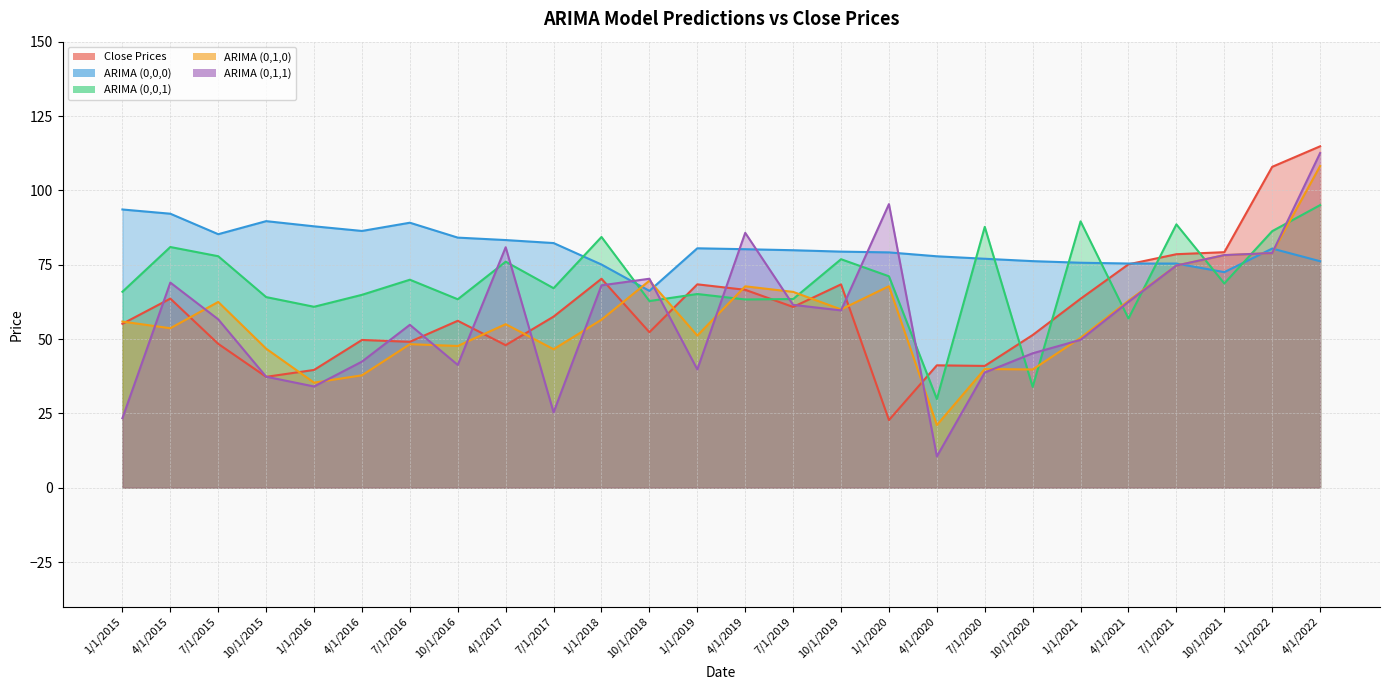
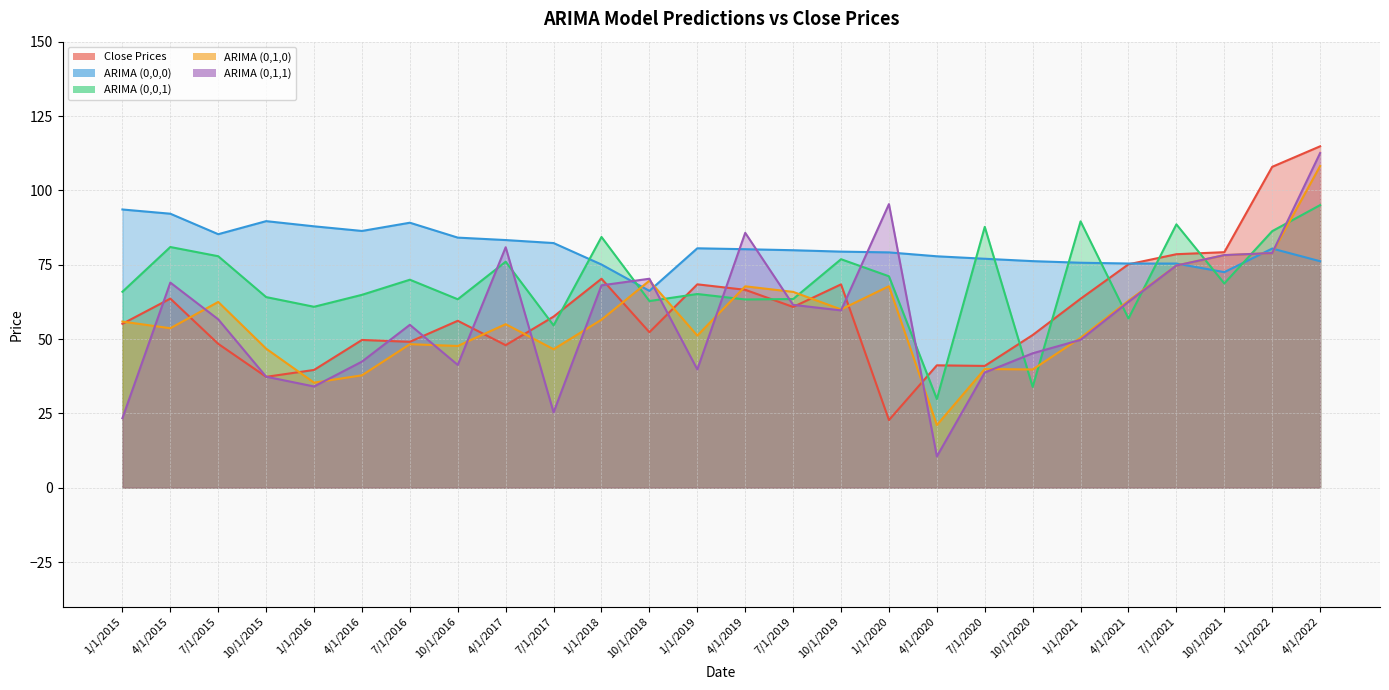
  {
    "ARIMA (0,0,0)": {
      "1/1/2015": 94,
      "4/1/2015": 92,
      "7/1/2015": 85,
      "10/1/2015": 90,
      "1/1/2016": 88,
      "4/1/2016": 86,
      "7/1/2016": 89,
      "10/1/2016": 84,
      "4/1/2017": 83,
      "7/1/2017": 82,
      "1/1/2018": 75,
      "10/1/2018": 66,
      "1/1/2019": 81,
      "4/1/2019": 80,
      "7/1/2019": 80,
      "10/1/2019": 79,
      "1/1/2020": 79,
      "4/1/2020": 78,
      "7/1/2020": 77,
      "10/1/2020": 76,
      "1/1/2021": 76,
      "10/1/2021": 72,
      "1/1/2022": 80,
      "4/1/2022": 76
    },
    "ARIMA (0,0,1)": {
      "1/1/2015": 66,
      "4/1/2015": 81,
      "7/1/2015": 78,
      "10/1/2015": 64,
      "1/1/2016": 61,
      "4/1/2016": 65,
      "7/1/2016": 70,
      "10/1/2016": 63,
      "4/1/2017": 76,
-     "7/1/2017": 67,
+     "7/1/2017": 55,
      "1/1/2018": 84,
      "10/1/2018": 63,
      "1/1/2019": 65,
      "4/1/2019": 63,
      "7/1/2019": 63,
      "10/1/2019": 77,
      "1/1/2020": 71,
      "4/1/2020": 30,
      "7/1/2020": 88,
      "10/1/2020": 34,
      "1/1/2021": 90,
      "4/1/2021": 57,
      "7/1/2021": 89,
      "10/1/2021": 69,
      "1/1/2022": 86,
      "4/1/2022": 95
    },
    "ARIMA (0,1,1)": {
      "1/1/2015": 23,
      "4/1/2015": 69,
      "7/1/2015": 57,
      "1/1/2016": 34,
      "4/1/2016": 42,
      "7/1/2016": 55,
      "10/1/2016": 41,
      "4/1/2017": 81,
      "7/1/2017": 25,
      "1/1/2018": 68,
      "1/1/2019": 40,
      "4/1/2019": 86,
      "1/1/2020": 95,
      "4/1/2020": 11,
      "7/1/2020": 39,
      "10/1/2020": 45,
      "4/1/2022": 113
    }
  }
